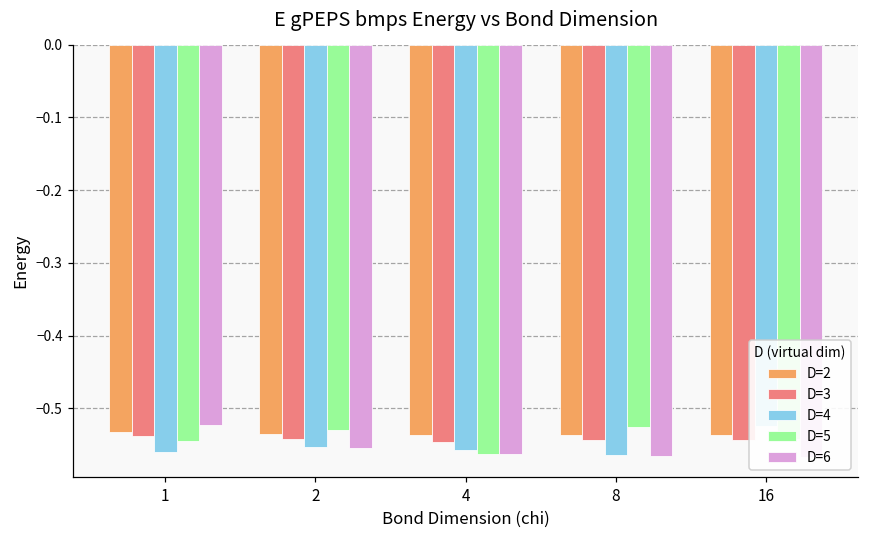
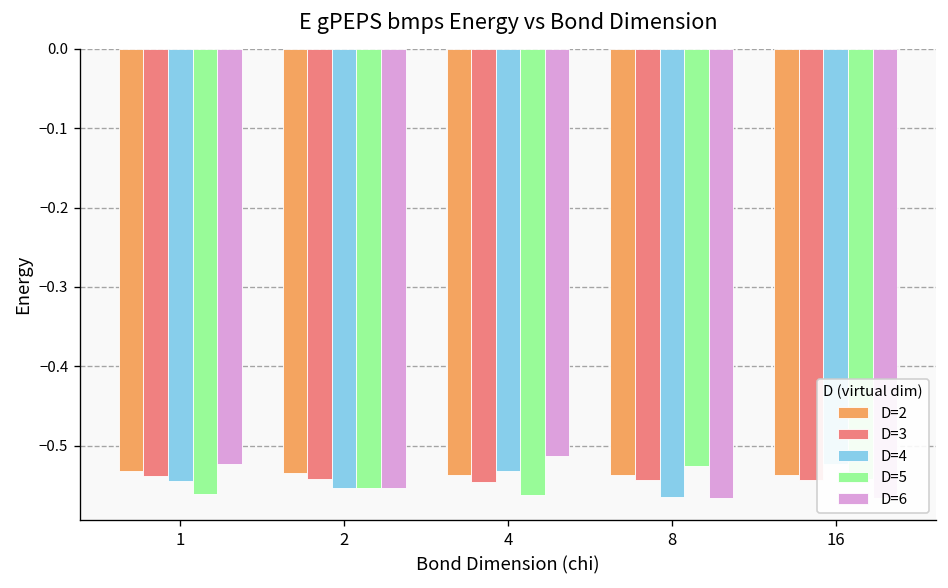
  {
    "D=4": {
-     "1": -0.56,
+     "1": -0.54,
      "2": -0.55,
-     "4": -0.56,
+     "4": -0.53,
      "8": -0.56
    },
    "D=5": {
-     "1": -0.54,
-     "2": -0.53,
+     "1": -0.56,
+     "2": -0.55,
      "4": -0.56,
      "8": -0.53
    },
    "D=6": {
      "1": -0.52,
      "2": -0.55,
-     "4": -0.56,
+     "4": -0.51,
      "8": -0.57
    }
  }
